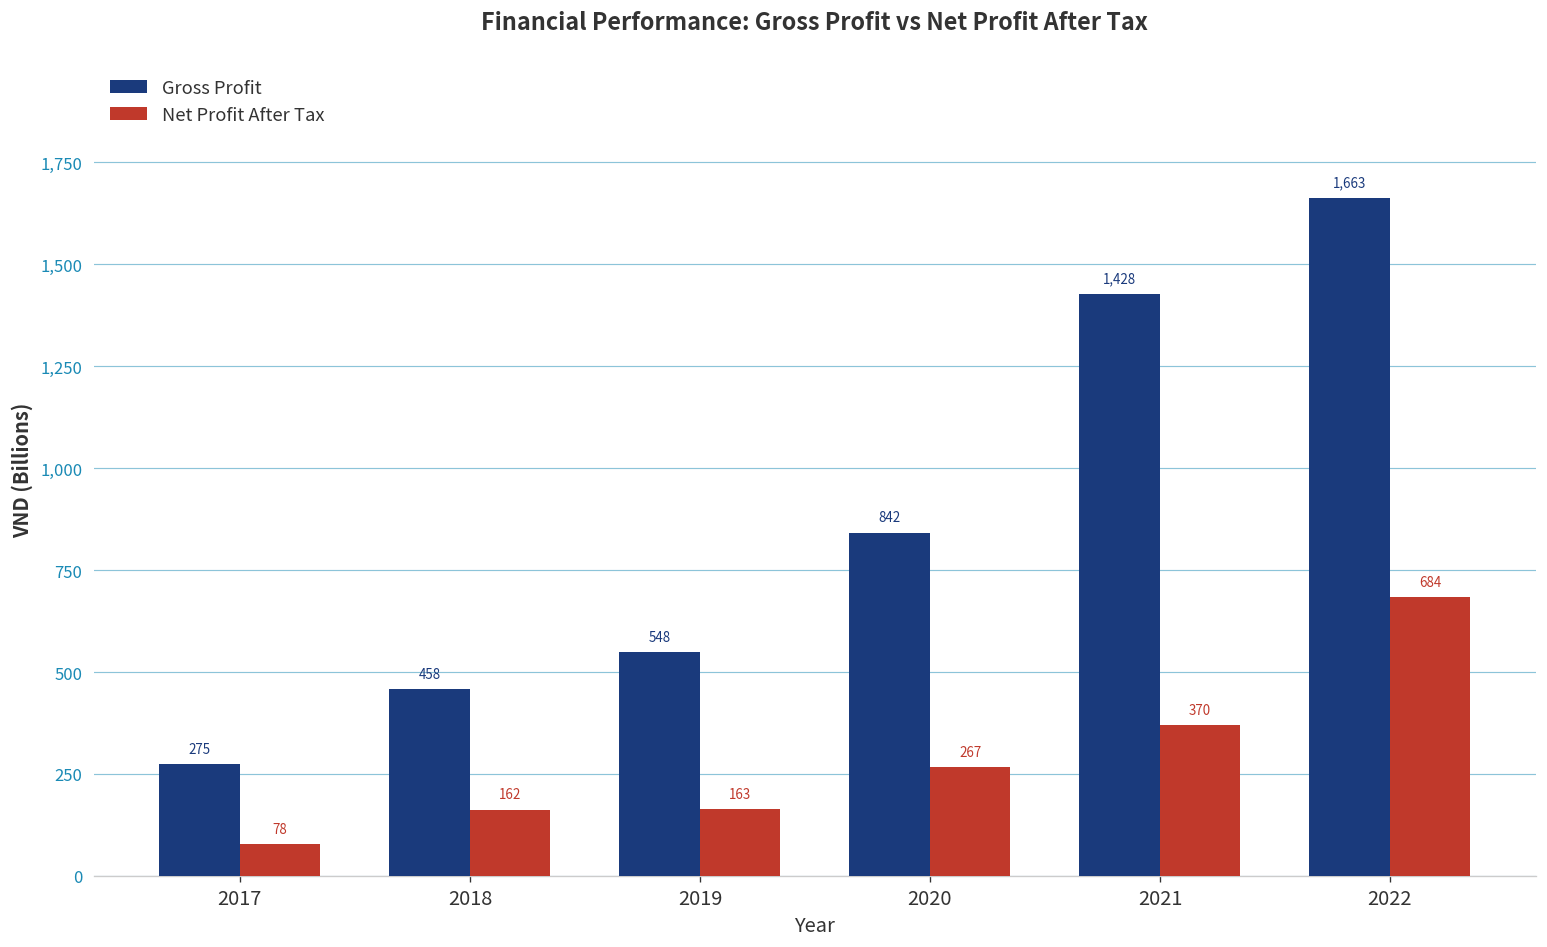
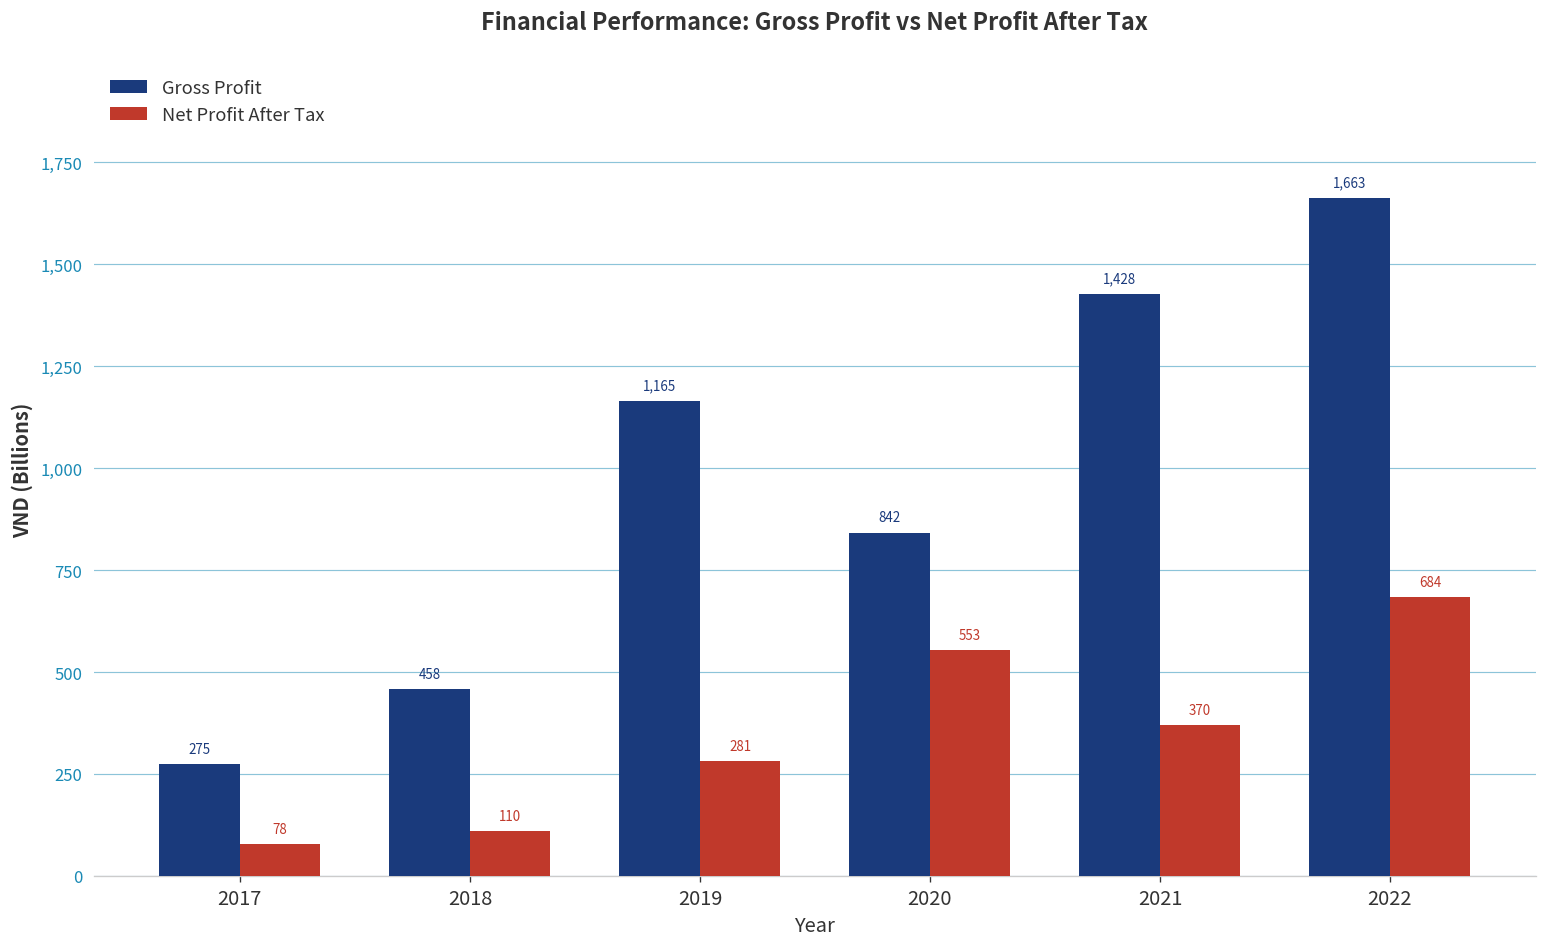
  {
    "Gross Profit": {
      "2017": "275",
      "2018": "458",
-     "2019": "548",
+     "2019": "1,165",
      "2020": "842",
      "2021": "1,428",
      "2022": "1,663"
    },
    "Net Profit After Tax": {
      "2017": "78",
-     "2018": "162",
-     "2019": "163",
-     "2020": "267",
+     "2018": "110",
+     "2019": "281",
+     "2020": "553",
      "2021": "370",
      "2022": "684"
    }
  }
